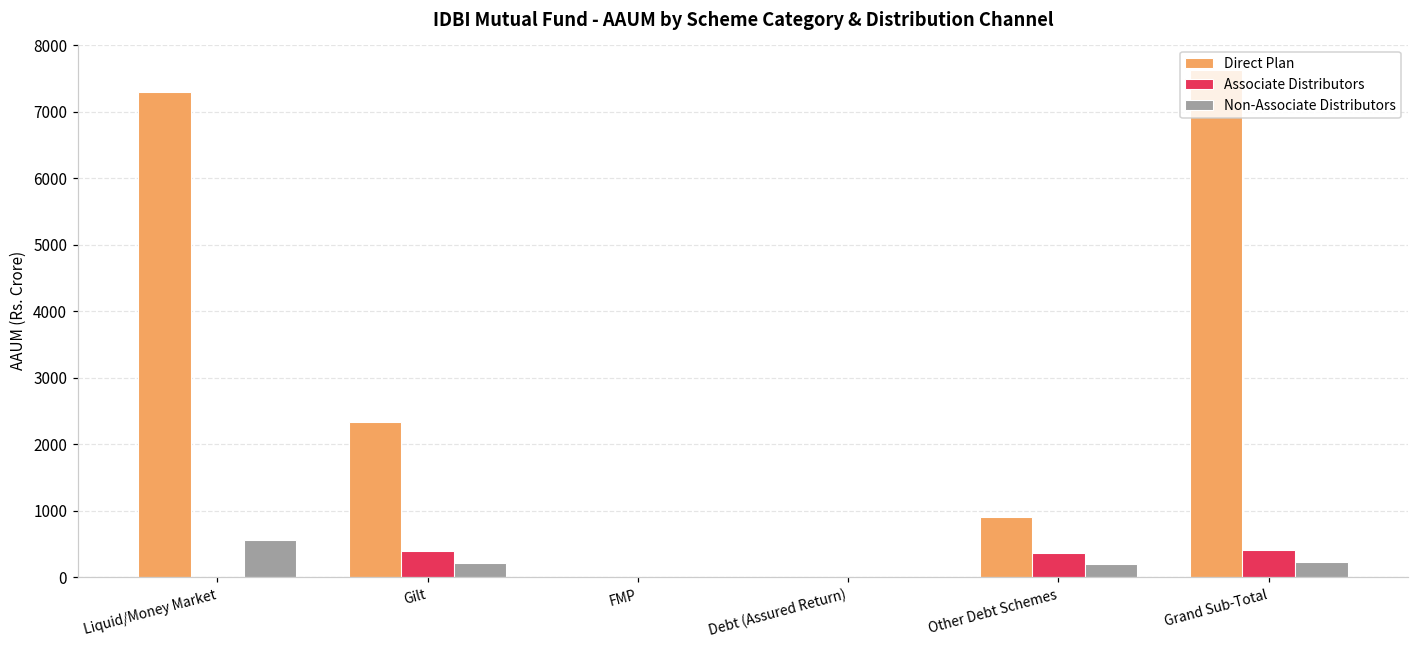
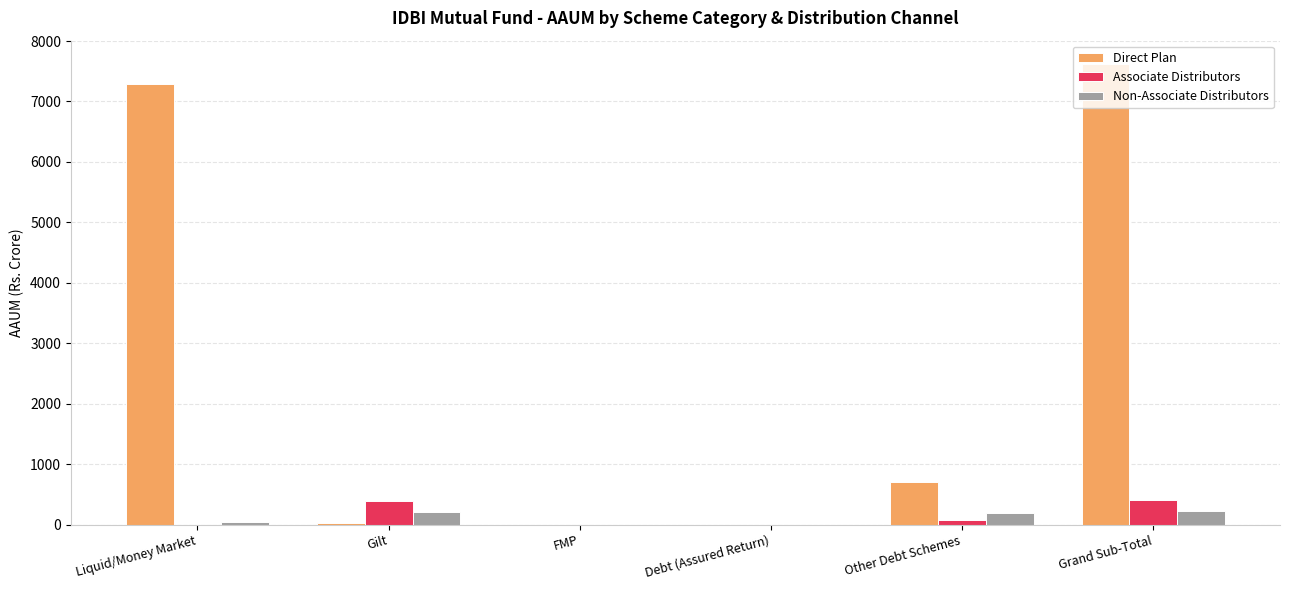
  {
    "Direct Plan": {
      "Liquid/Money Market": 7300,
-     "Gilt": 2300,
+     "Gilt": 0,
      "FMP": 0,
      "Debt (Assured Return)": 0,
-     "Other Debt Schemes": 900
+     "Other Debt Schemes": 700
    },
    "Associate Distributors": {
      "Liquid/Money Market": 0,
      "Gilt": 400,
      "FMP": 0,
      "Debt (Assured Return)": 0,
-     "Other Debt Schemes": 400,
+     "Other Debt Schemes": 100,
      "Grand Sub-Total": 400
    },
    "Non-Associate Distributors": {
-     "Liquid/Money Market": 600,
+     "Liquid/Money Market": 0,
      "Gilt": 200,
      "FMP": 0,
      "Debt (Assured Return)": 0,
      "Other Debt Schemes": 200,
      "Grand Sub-Total": 200
    }
  }
